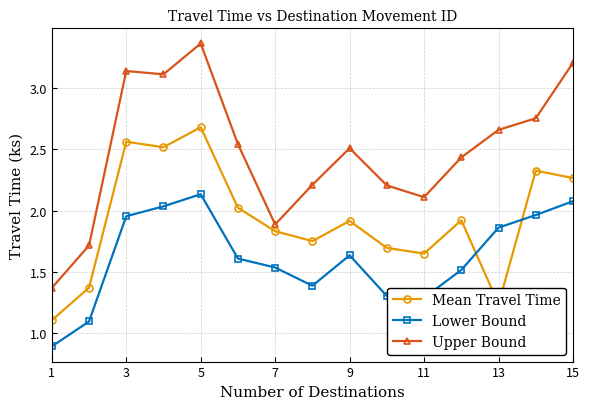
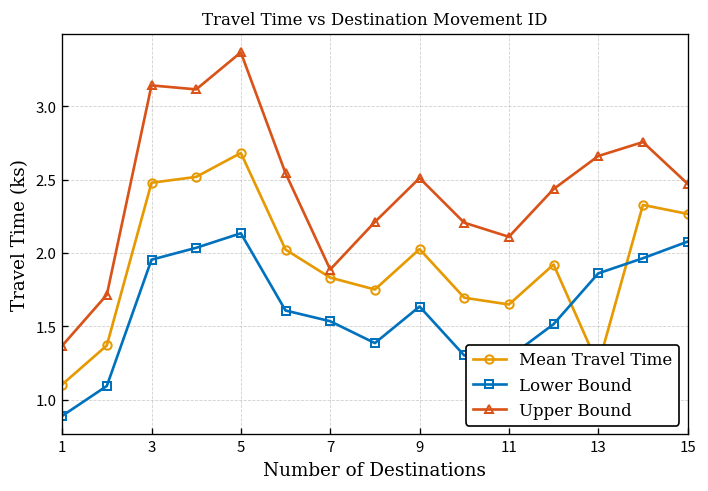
  {
    "Mean Travel Time": {
      "1": 1.10,
-     "3": 2.56,
+     "3": 2.48,
      "5": 2.68,
      "7": 1.83,
-     "9": 1.92,
+     "9": 2.03,
      "11": 1.65,
      "15": 2.27
    },
    "Lower Bound": {
      "1": 0.89,
      "3": 1.95,
      "5": 2.13,
      "7": 1.54,
      "9": 1.64,
      "13": 1.86,
      "15": 2.08
    },
    "Upper Bound": {
      "1": 1.37,
      "3": 3.14,
      "5": 3.37,
      "7": 1.89,
      "9": 2.51,
      "11": 2.11,
      "13": 2.66,
-     "15": 3.21
+     "15": 2.47
    }
  }
